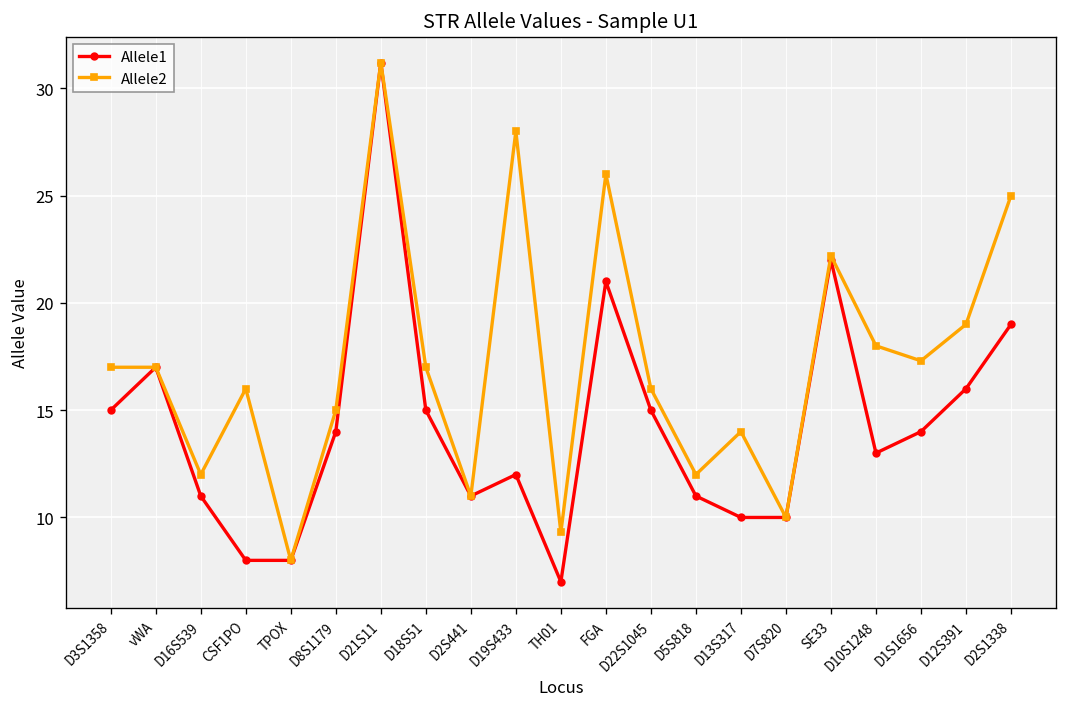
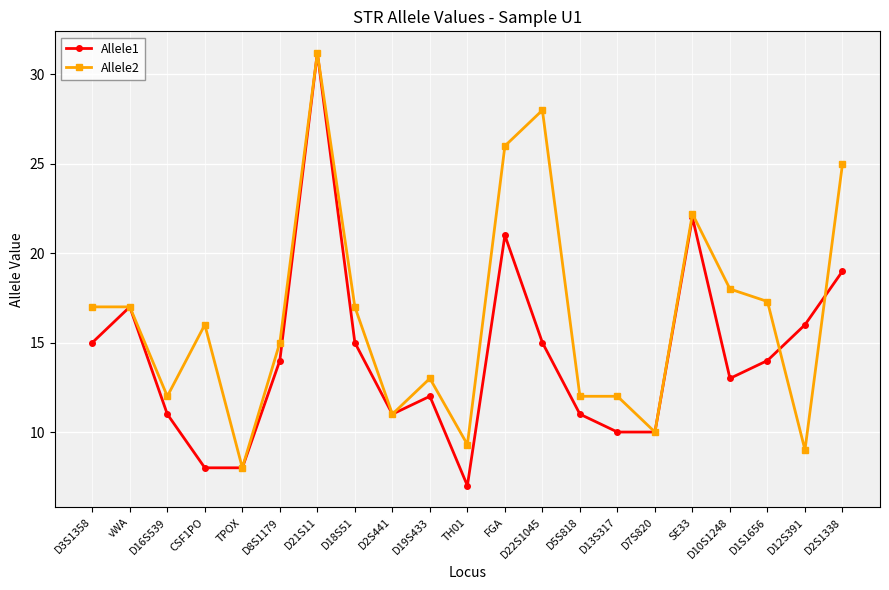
  {
    "Allele1": {
      "D3S1358": 15,
      "D16S539": 11,
      "CSF1PO": 8,
      "D8S1179": 14,
      "D18S51": 15,
      "D19S433": 12,
      "TH01": 7,
      "FGA": 21,
      "D22S1045": 15,
      "D5S818": 11,
      "D13S317": 10,
      "SE33": 22,
      "D10S1248": 13,
      "D1S1656": 14,
      "D12S391": 16,
      "D2S1338": 19
    },
    "Allele2": {
      "D3S1358": 17,
      "D16S539": 12,
      "CSF1PO": 16,
      "D8S1179": 15,
      "D18S51": 17,
-     "D19S433": 28,
+     "D19S433": 13,
      "TH01": 9.3,
      "FGA": 26,
-     "D22S1045": 16,
+     "D22S1045": 28,
      "D5S818": 12,
-     "D13S317": 14,
+     "D13S317": 12,
      "SE33": 22.2,
      "D10S1248": 18,
      "D1S1656": 17.3,
-     "D12S391": 19,
+     "D12S391": 9,
      "D2S1338": 25
    }
  }
